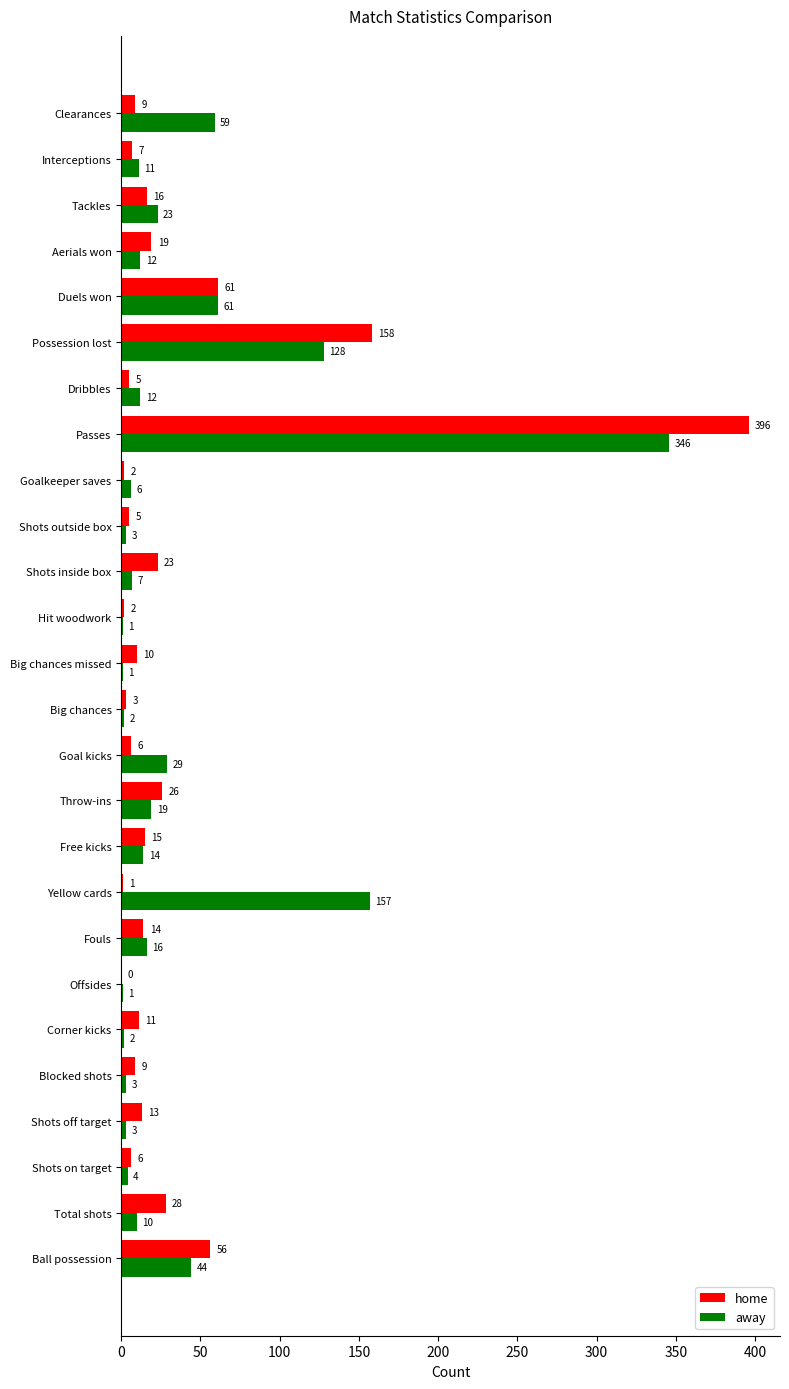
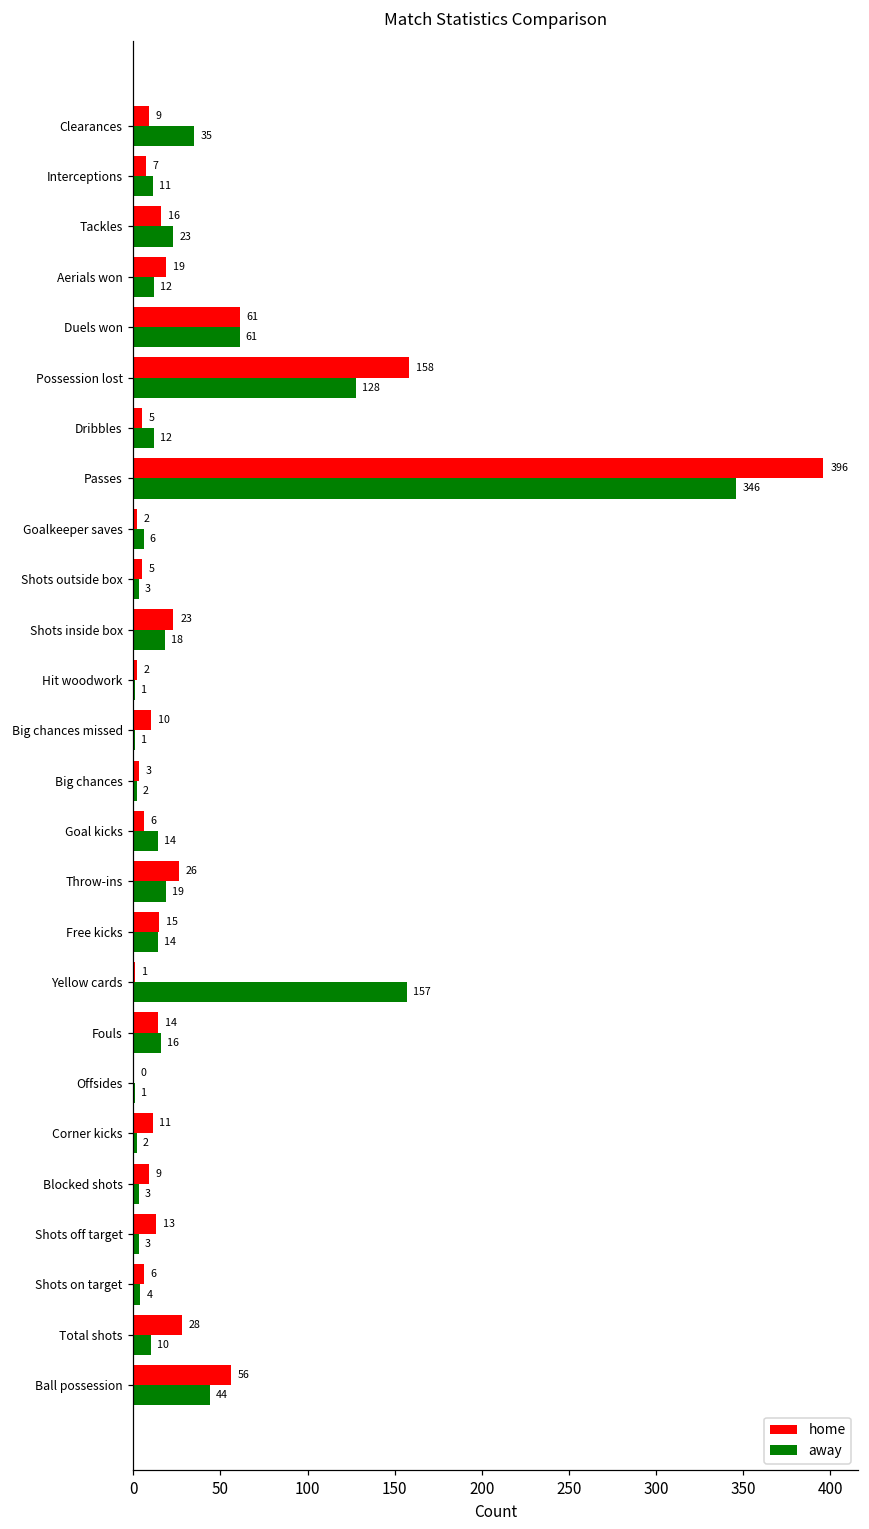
  {
    "home": {
      "Clearances": 9,
      "Interceptions": 7,
      "Tackles": 16,
      "Aerials won": 19,
      "Duels won": 61,
      "Possession lost": 158,
      "Dribbles": 5,
      "Passes": 396,
      "Goalkeeper saves": 2,
      "Shots outside box": 5,
      "Shots inside box": 23,
      "Hit woodwork": 2,
      "Big chances missed": 10,
      "Big chances": 3,
      "Goal kicks": 6,
      "Throw-ins": 26,
      "Free kicks": 15,
      "Yellow cards": 1,
      "Fouls": 14,
      "Offsides": 0,
      "Corner kicks": 11,
      "Blocked shots": 9,
      "Shots off target": 13,
      "Shots on target": 6,
      "Total shots": 28,
      "Ball possession": 56
    },
    "away": {
-     "Clearances": 59,
+     "Clearances": 35,
      "Interceptions": 11,
      "Tackles": 23,
      "Aerials won": 12,
      "Duels won": 61,
      "Possession lost": 128,
      "Dribbles": 12,
      "Passes": 346,
      "Goalkeeper saves": 6,
      "Shots outside box": 3,
-     "Shots inside box": 7,
+     "Shots inside box": 18,
      "Hit woodwork": 1,
      "Big chances missed": 1,
      "Big chances": 2,
-     "Goal kicks": 29,
+     "Goal kicks": 14,
      "Throw-ins": 19,
      "Free kicks": 14,
      "Yellow cards": 157,
      "Fouls": 16,
      "Offsides": 1,
      "Corner kicks": 2,
      "Blocked shots": 3,
      "Shots off target": 3,
      "Shots on target": 4,
      "Total shots": 10,
      "Ball possession": 44
    }
  }
